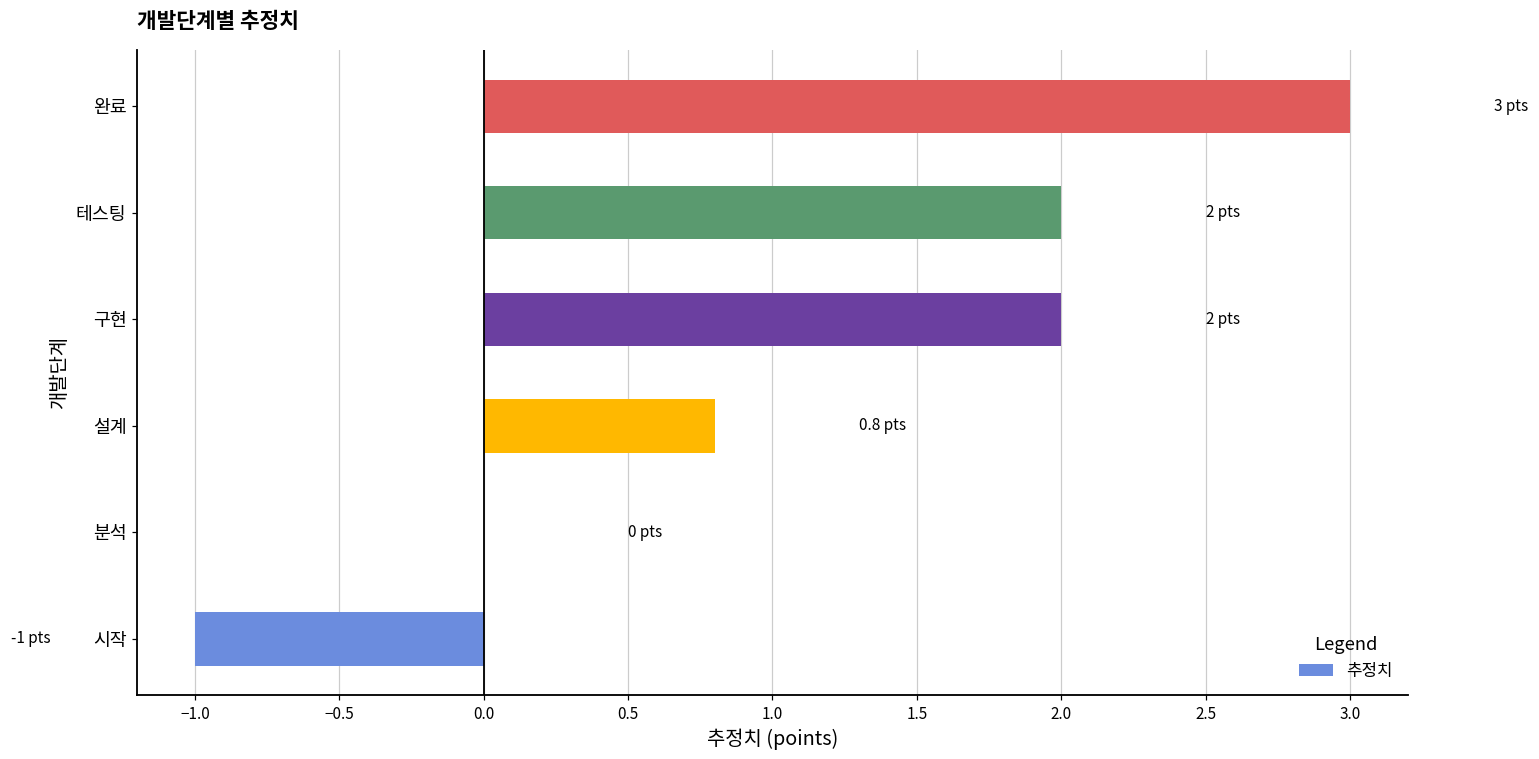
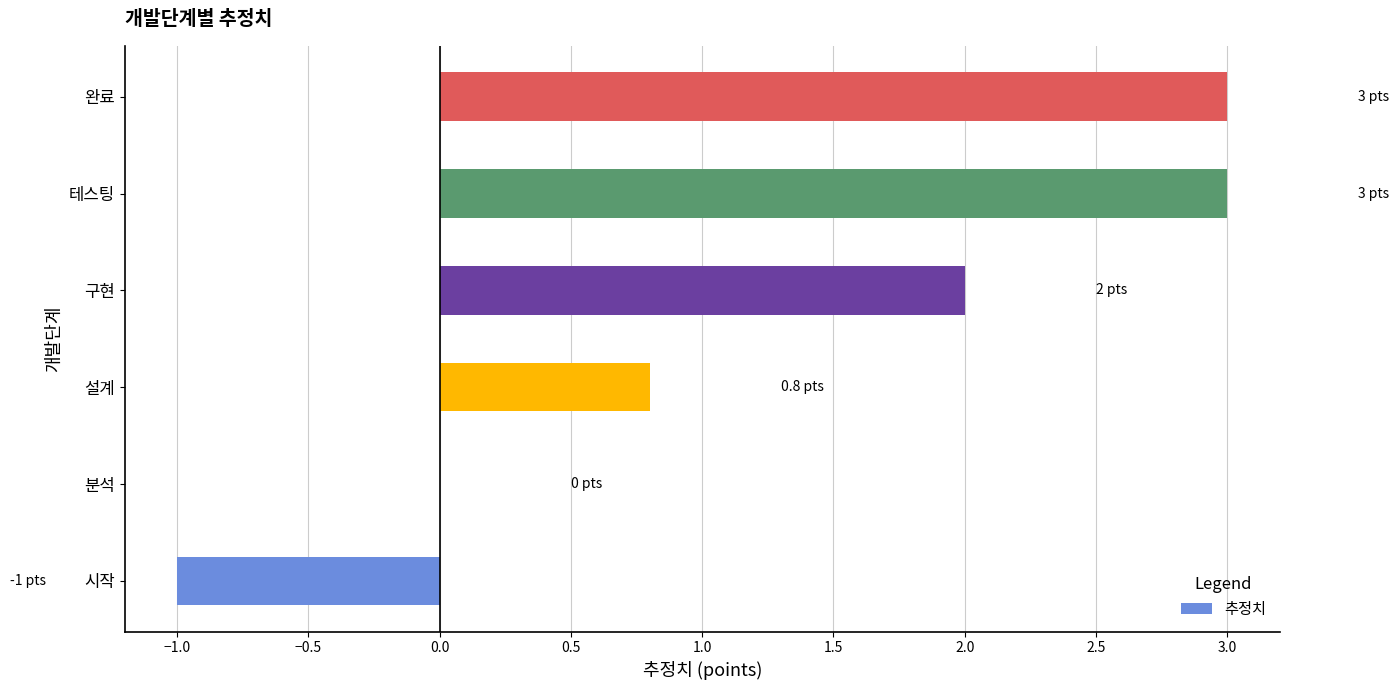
  {
-   "테스팅": 2
+   "테스팅": 3
  }
